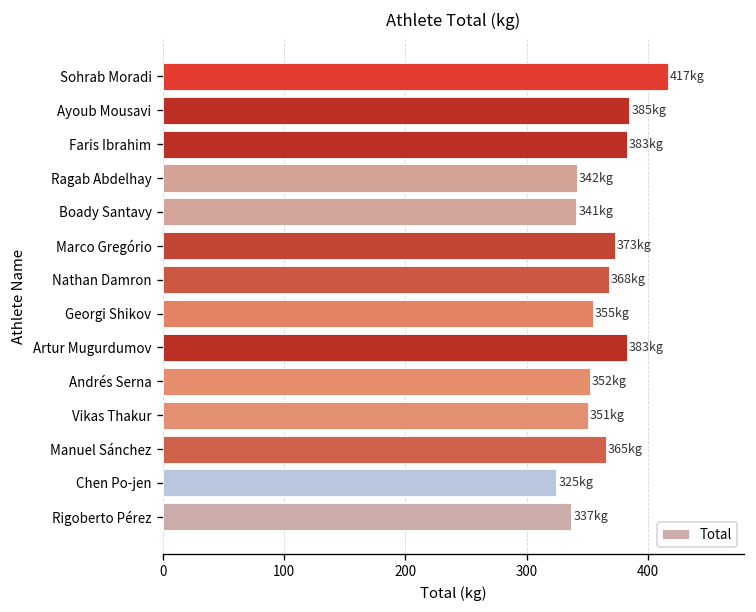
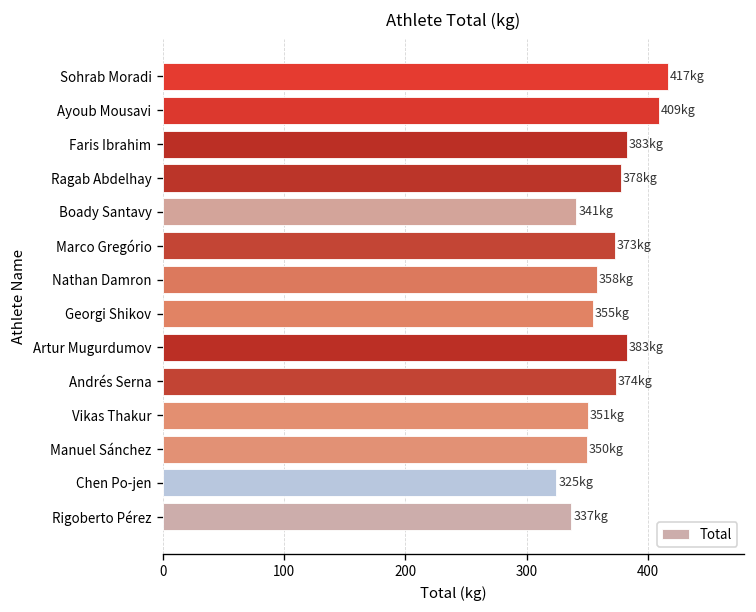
  {
    "Sohrab Moradi": 417,
-   "Ayoub Mousavi": 385,
+   "Ayoub Mousavi": 409,
    "Faris Ibrahim": 383,
-   "Ragab Abdelhay": 342,
+   "Ragab Abdelhay": 378,
    "Boady Santavy": 341,
    "Marco Gregório": 373,
-   "Nathan Damron": 368,
+   "Nathan Damron": 358,
    "Georgi Shikov": 355,
    "Artur Mugurdumov": 383,
-   "Andrés Serna": 352,
+   "Andrés Serna": 374,
    "Vikas Thakur": 351,
-   "Manuel Sánchez": 365,
+   "Manuel Sánchez": 350,
    "Chen Po-jen": 325,
    "Rigoberto Pérez": 337
  }
